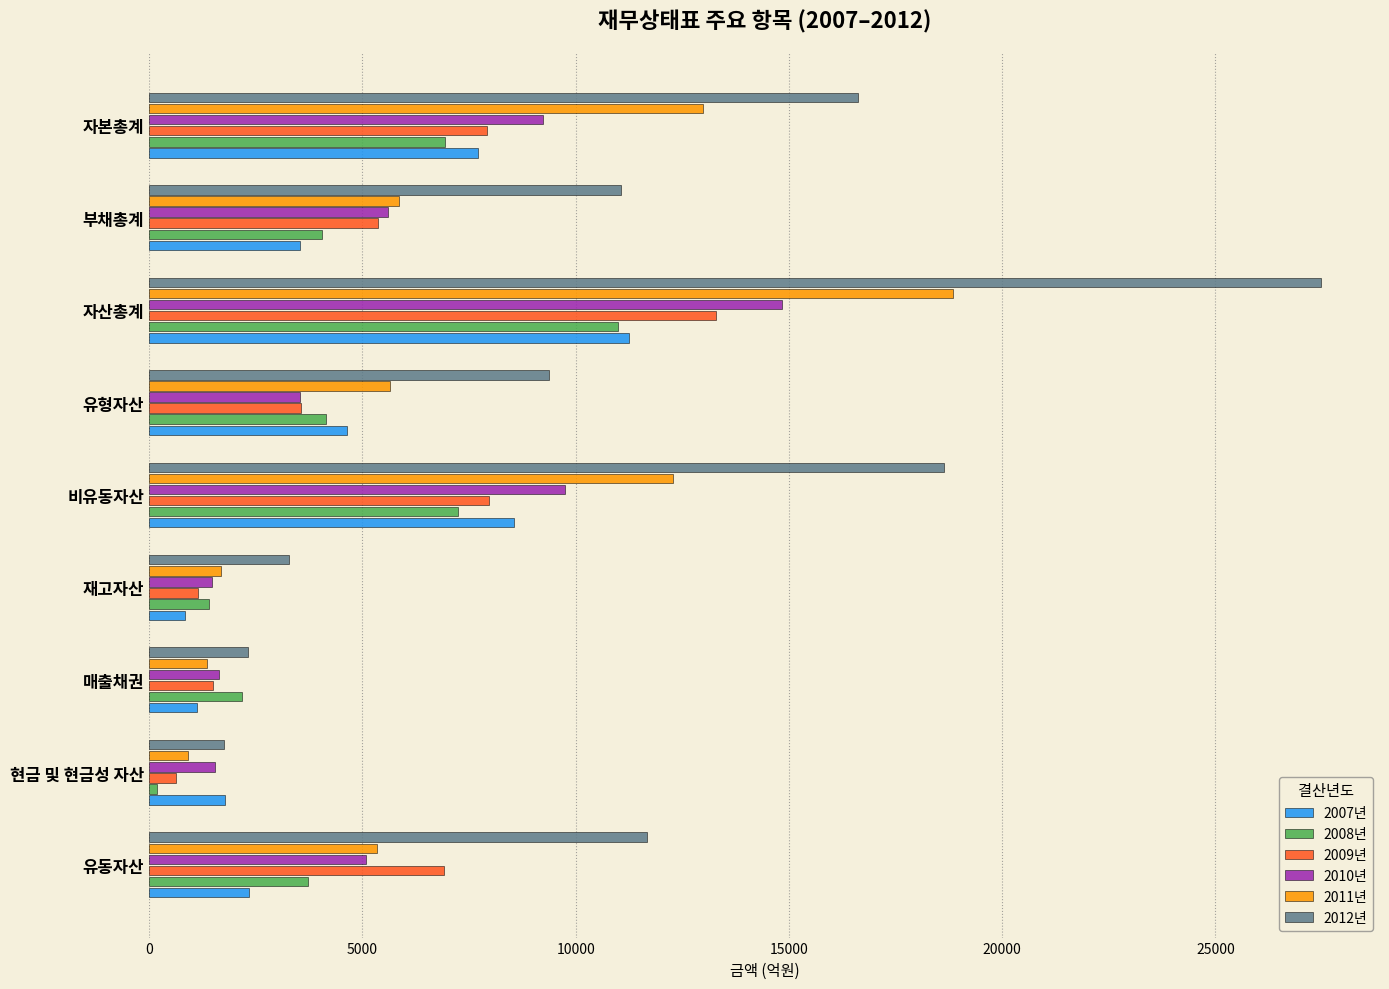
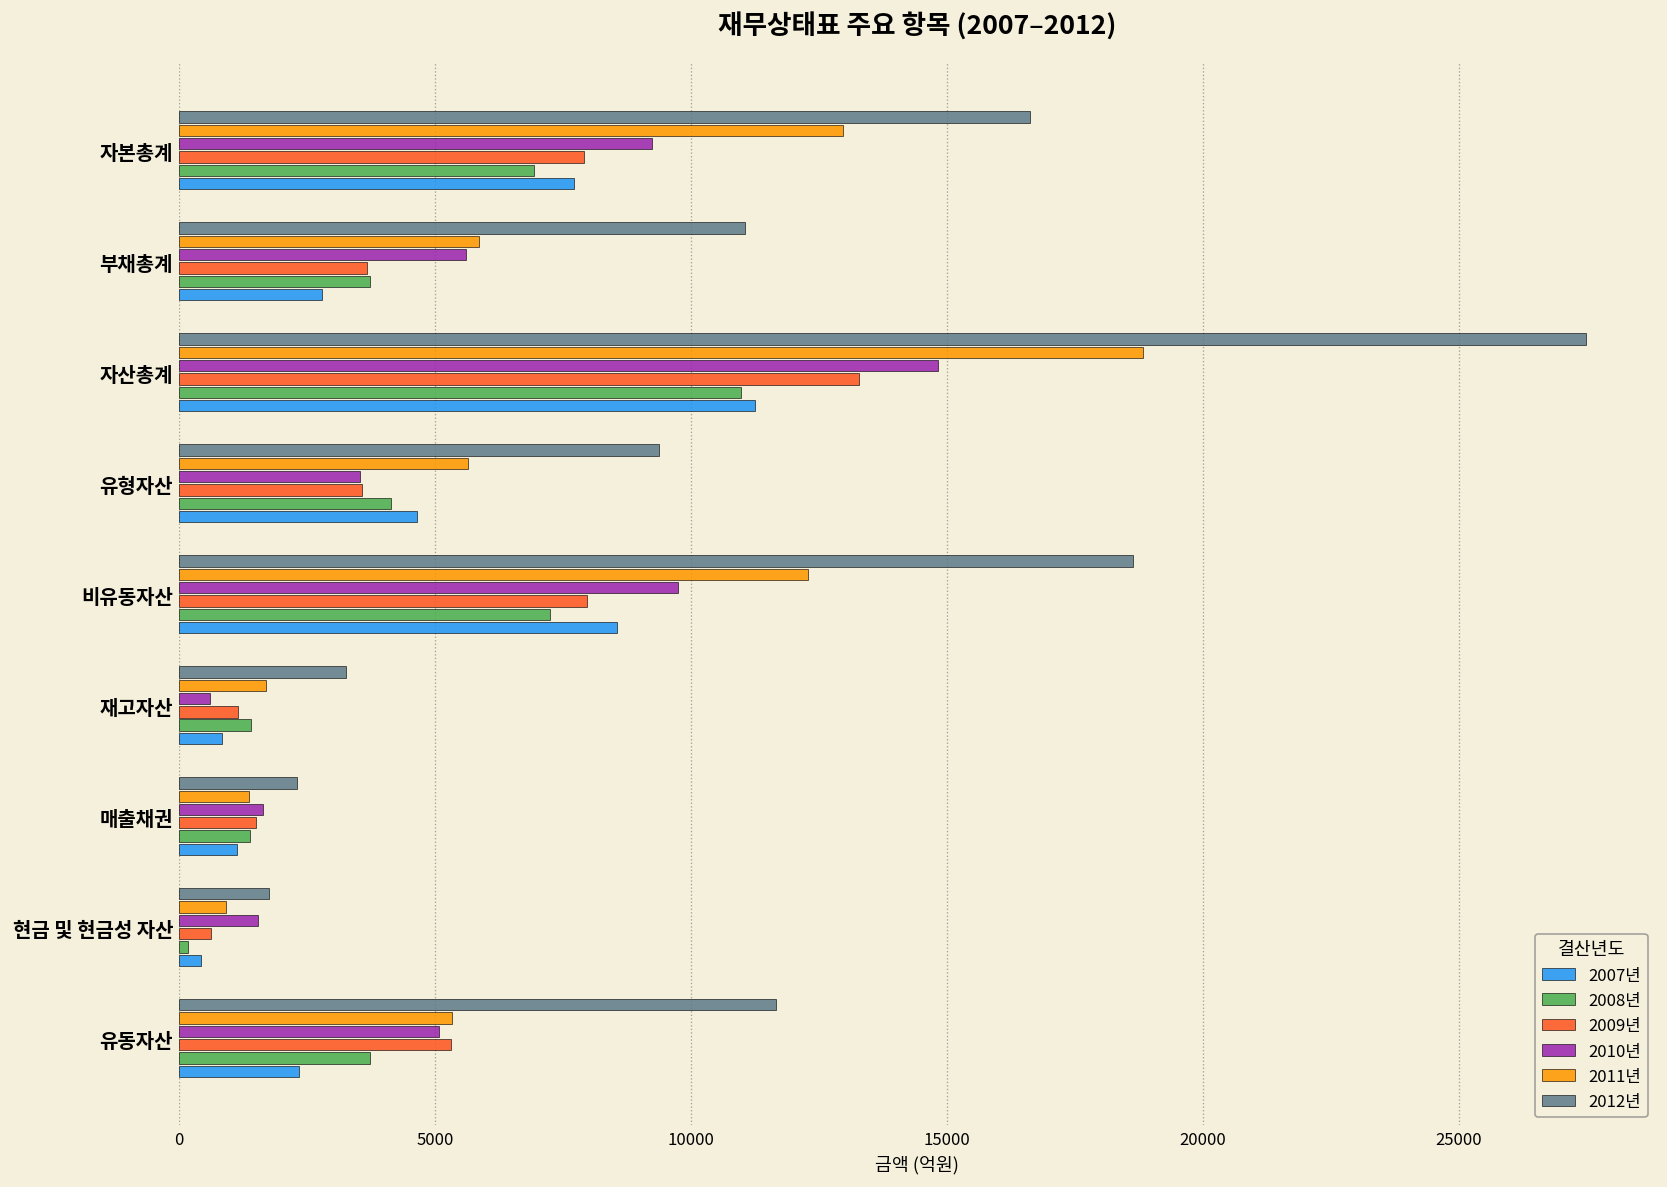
  {
    "2007년": {
      "자본총계": 7700,
-     "부채총계": 3500,
+     "부채총계": 2800,
      "자산총계": 11300,
      "유형자산": 4600,
      "비유동자산": 8600,
      "재고자산": 800,
      "매출채권": 1100,
-     "현금 및 현금성 자산": 1800,
+     "현금 및 현금성 자산": 400,
      "유동자산": 2300
    },
    "2008년": {
      "자본총계": 6900,
-     "부채총계": 4000,
+     "부채총계": 3700,
      "자산총계": 11000,
      "유형자산": 4100,
      "비유동자산": 7300,
      "재고자산": 1400,
-     "매출채권": 2200,
+     "매출채권": 1400,
      "현금 및 현금성 자산": 200,
      "유동자산": 3700
    },
    "2009년": {
      "자본총계": 7900,
-     "부채총계": 5400,
+     "부채총계": 3700,
      "자산총계": 13300,
      "유형자산": 3600,
      "비유동자산": 8000,
      "재고자산": 1100,
      "매출채권": 1500,
      "현금 및 현금성 자산": 600,
-     "유동자산": 6900
+     "유동자산": 5300
    },
    "2010년": {
      "자본총계": 9200,
      "부채총계": 5600,
      "자산총계": 14800,
      "유형자산": 3500,
      "비유동자산": 9800,
-     "재고자산": 1500,
+     "재고자산": 600,
      "매출채권": 1600,
      "현금 및 현금성 자산": 1600,
      "유동자산": 5100
    },
    "2011년": {
      "자본총계": 13000,
      "부채총계": 5900,
      "자산총계": 18800,
      "유형자산": 5600,
      "비유동자산": 12300,
      "재고자산": 1700,
      "매출채권": 1400,
      "현금 및 현금성 자산": 900,
      "유동자산": 5300
    },
    "2012년": {
      "자본총계": 16600,
      "부채총계": 11100,
      "자산총계": 27500,
      "유형자산": 9400,
      "비유동자산": 18600,
      "재고자산": 3300,
      "매출채권": 2300,
      "현금 및 현금성 자산": 1800,
      "유동자산": 11700
    }
  }
